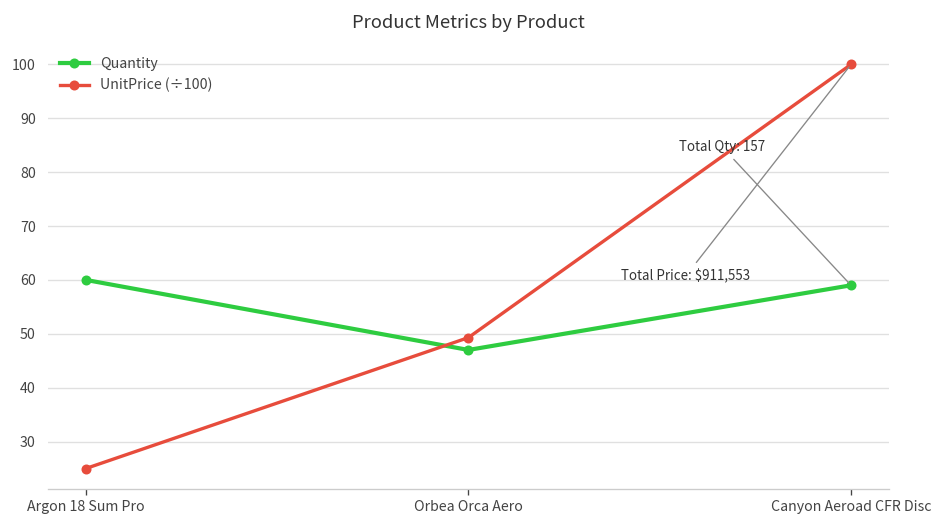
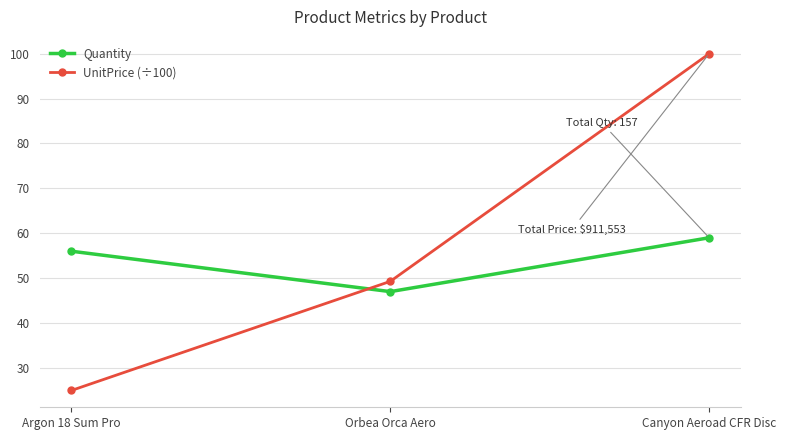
  {
    "Quantity": {
-     "Argon 18 Sum Pro": 60,
+     "Argon 18 Sum Pro": 56,
      "Orbea Orca Aero": 47
    },
    "UnitPrice (÷100)": {
      "Argon 18 Sum Pro": 25,
      "Orbea Orca Aero": 49
    }
  }
